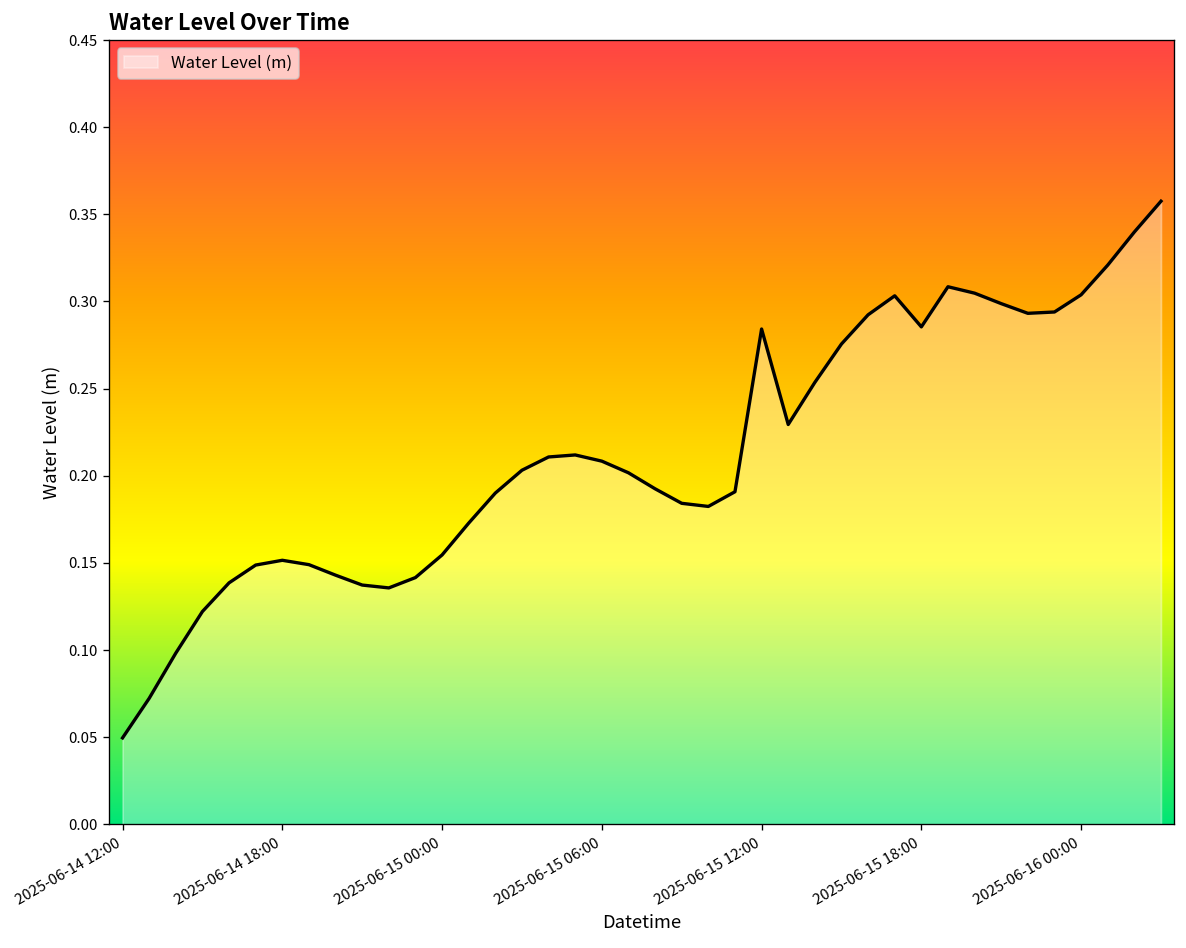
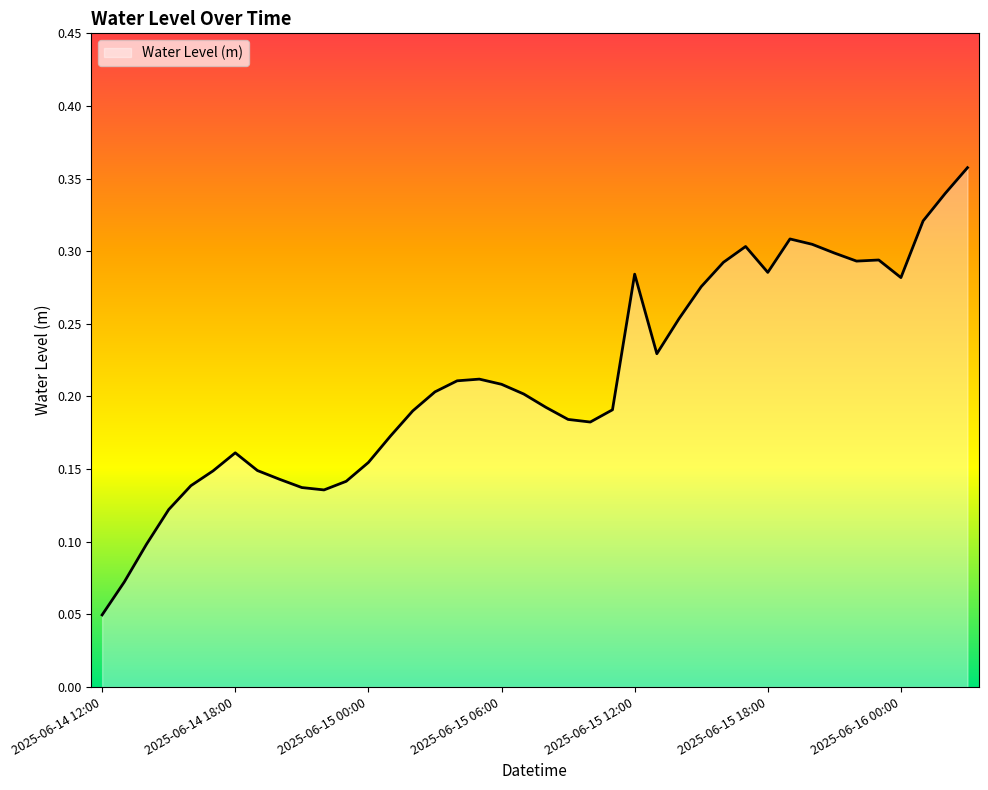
  {
    "2025-06-14 12:00": 0.050,
-   "2025-06-14 18:00": 0.152,
+   "2025-06-14 18:00": 0.161,
    "2025-06-15 00:00": 0.155,
    "2025-06-15 06:00": 0.208,
    "2025-06-15 12:00": 0.284,
    "2025-06-15 18:00": 0.285,
-   "2025-06-16 00:00": 0.304
+   "2025-06-16 00:00": 0.282
  }
